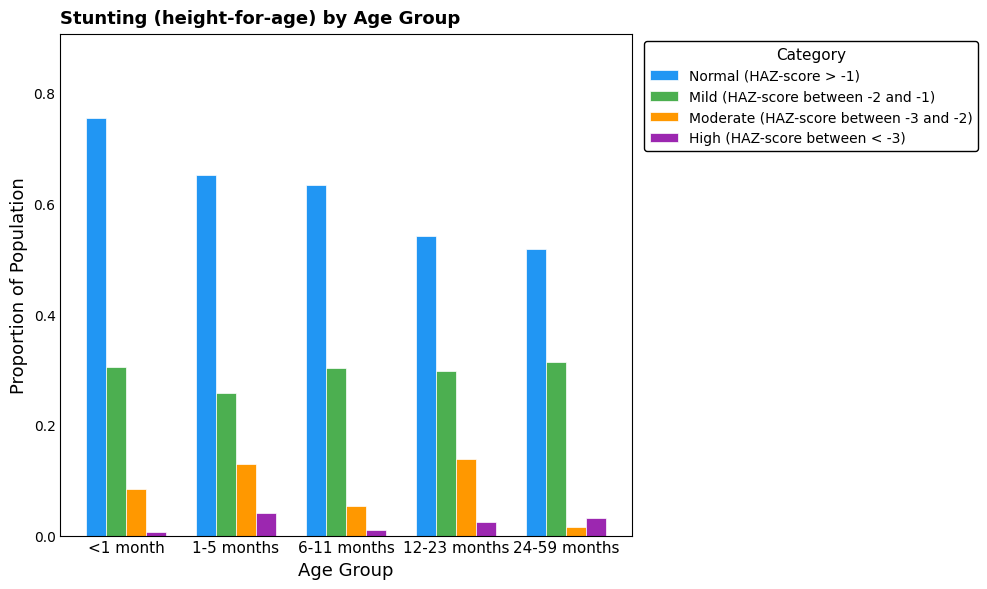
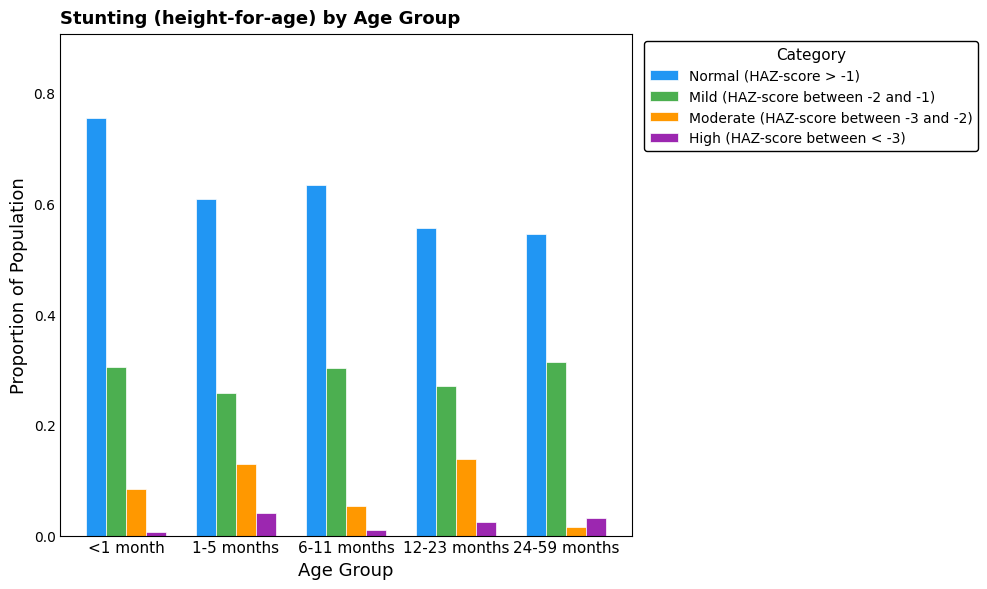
  {
    "Normal (HAZ-score > -1)": {
      "<1 month": 0.75,
-     "1-5 months": 0.65,
+     "1-5 months": 0.61,
      "6-11 months": 0.63,
-     "12-23 months": 0.54,
-     "24-59 months": 0.52
+     "12-23 months": 0.56,
+     "24-59 months": 0.54
    },
    "Mild (HAZ-score between -2 and -1)": {
      "<1 month": 0.30,
      "1-5 months": 0.26,
      "6-11 months": 0.30,
-     "12-23 months": 0.30,
+     "12-23 months": 0.27,
      "24-59 months": 0.31
    },
    "Moderate (HAZ-score between -3 and -2)": {
      "<1 month": 0.08,
      "1-5 months": 0.13,
      "6-11 months": 0.05,
      "12-23 months": 0.14,
      "24-59 months": 0.02
    },
    "High (HAZ-score between < -3)": {
      "<1 month": 0.01,
      "1-5 months": 0.04,
      "6-11 months": 0.01,
      "12-23 months": 0.02,
      "24-59 months": 0.03
    }
  }
